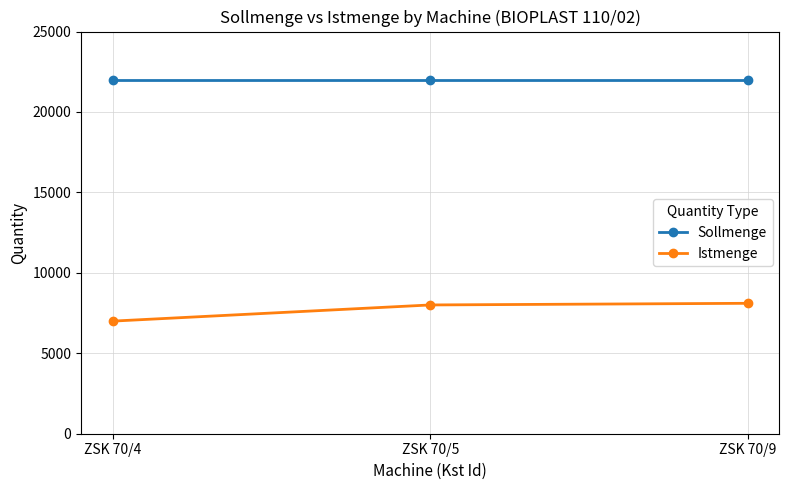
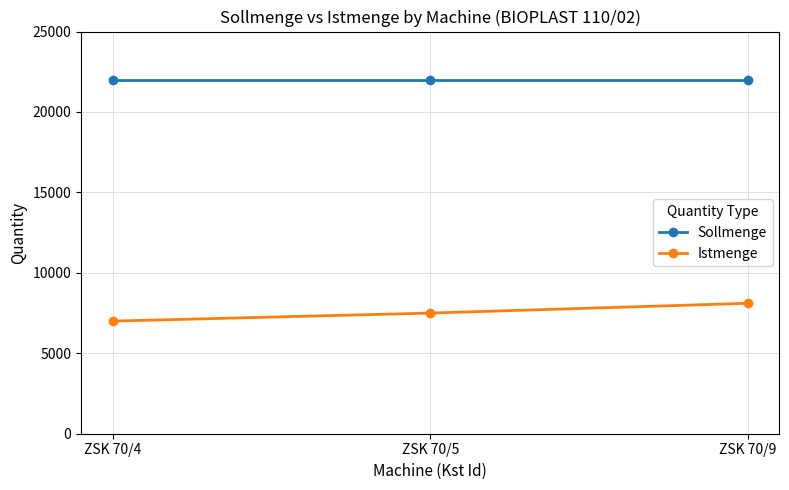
  {
    "Sollmenge": {
      "ZSK 70/4": 22000,
      "ZSK 70/5": 22000,
      "ZSK 70/9": 22000
    },
    "Istmenge": {
      "ZSK 70/4": 7000,
-     "ZSK 70/5": 8000,
+     "ZSK 70/5": 7500,
      "ZSK 70/9": 8100
    }
  }
